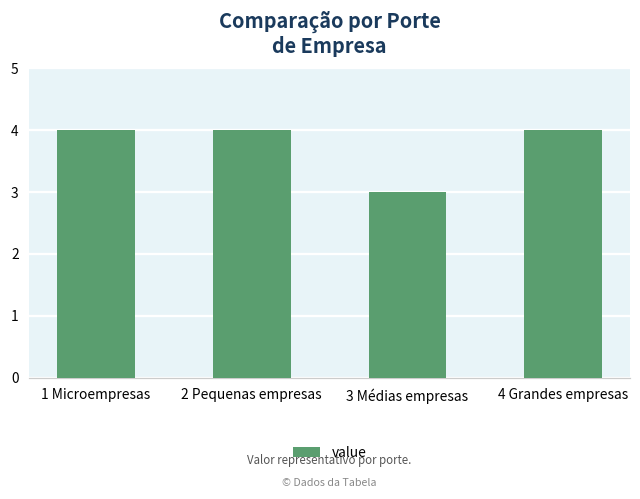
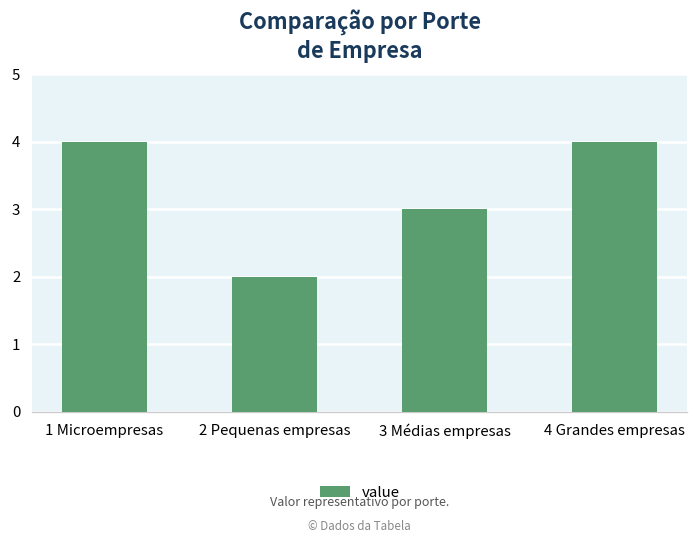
  {
    "1 Microempresas": 4,
-   "2 Pequenas empresas": 4,
+   "2 Pequenas empresas": 2,
    "3 Médias empresas": 3,
    "4 Grandes empresas": 4
  }
